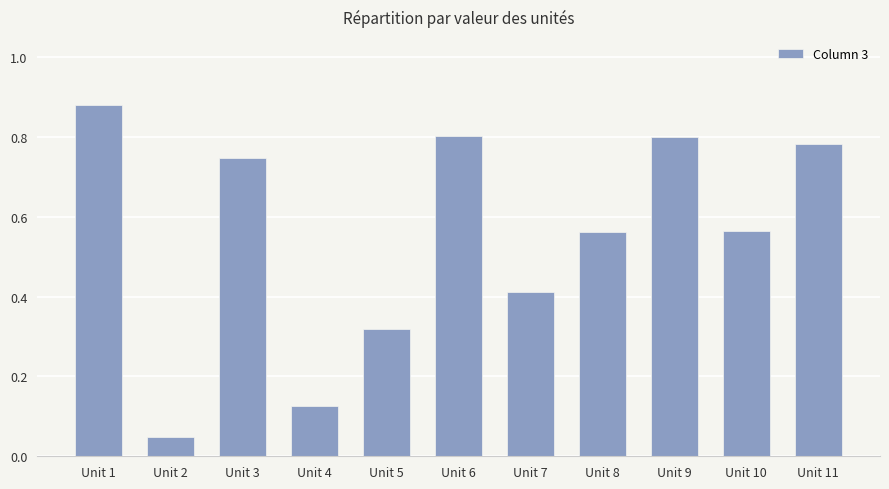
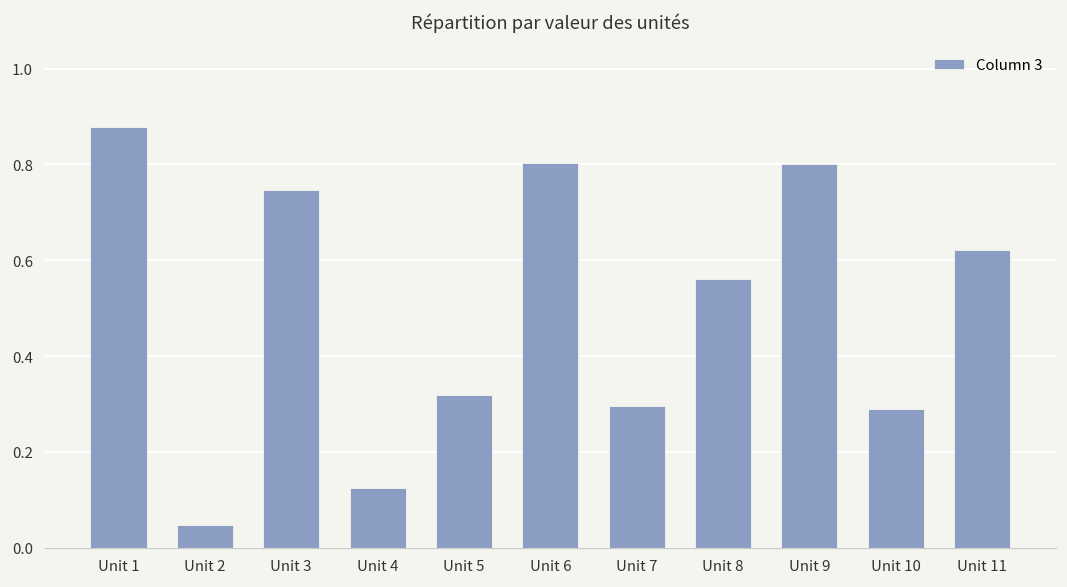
  {
    "Unit 1": 0.88,
    "Unit 2": 0.05,
    "Unit 3": 0.75,
    "Unit 4": 0.13,
    "Unit 5": 0.32,
    "Unit 6": 0.80,
-   "Unit 7": 0.41,
+   "Unit 7": 0.30,
    "Unit 8": 0.56,
    "Unit 9": 0.80,
-   "Unit 10": 0.56,
-   "Unit 11": 0.78
+   "Unit 10": 0.29,
+   "Unit 11": 0.62
  }
